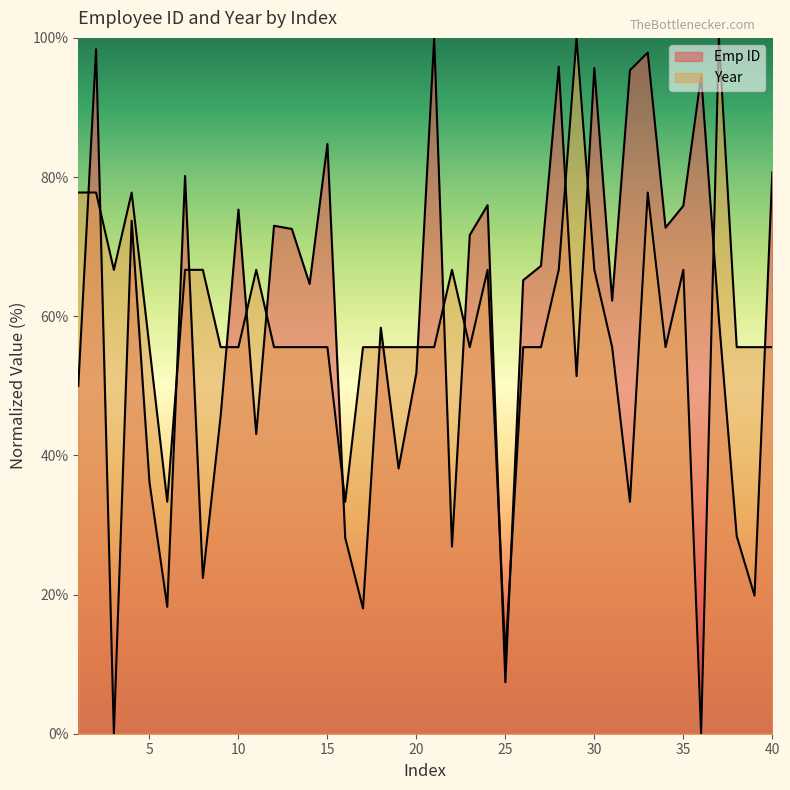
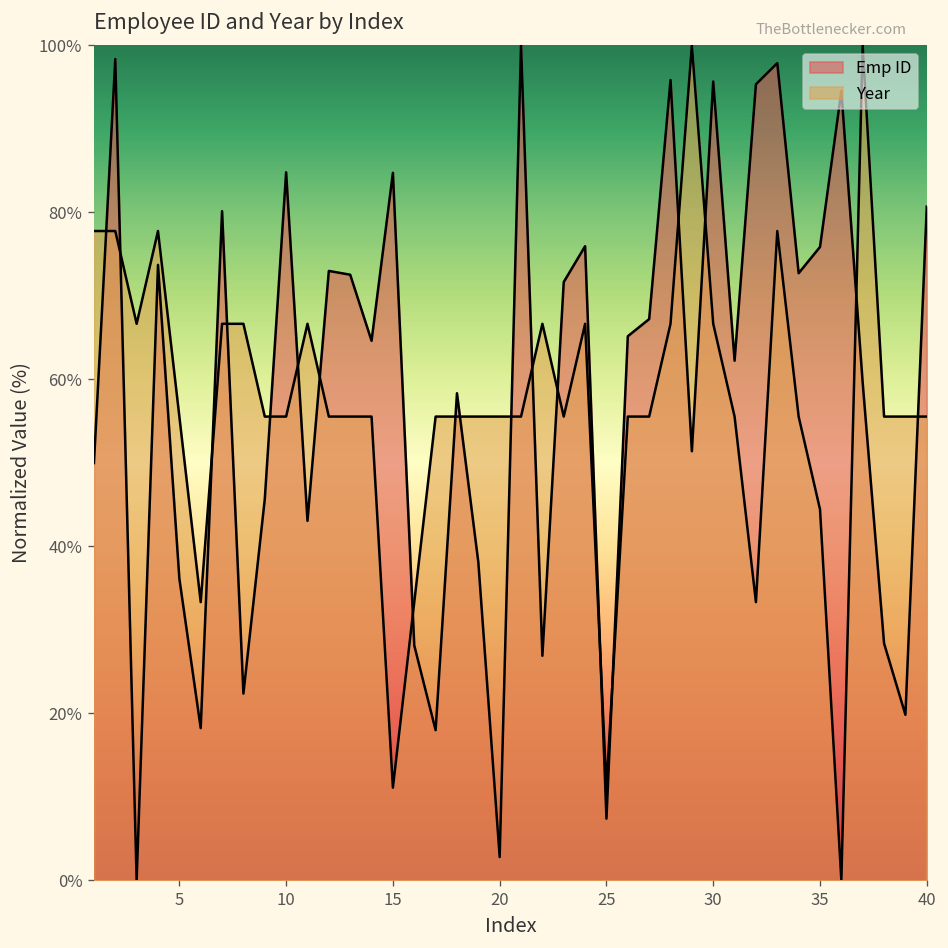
  {
    "Emp ID": {
      "5": "36%",
-     "10": "75%",
+     "10": "85%",
      "15": "85%",
-     "20": "52%",
+     "20": "3%",
      "25": "7%",
      "30": "96%",
      "35": "76%",
      "40": "81%"
    },
    "Year": {
      "5": "56%",
      "10": "56%",
-     "15": "56%",
+     "15": "11%",
      "20": "56%",
      "25": "11%",
      "30": "67%",
-     "35": "67%",
+     "35": "44%",
      "40": "56%"
    }
  }
